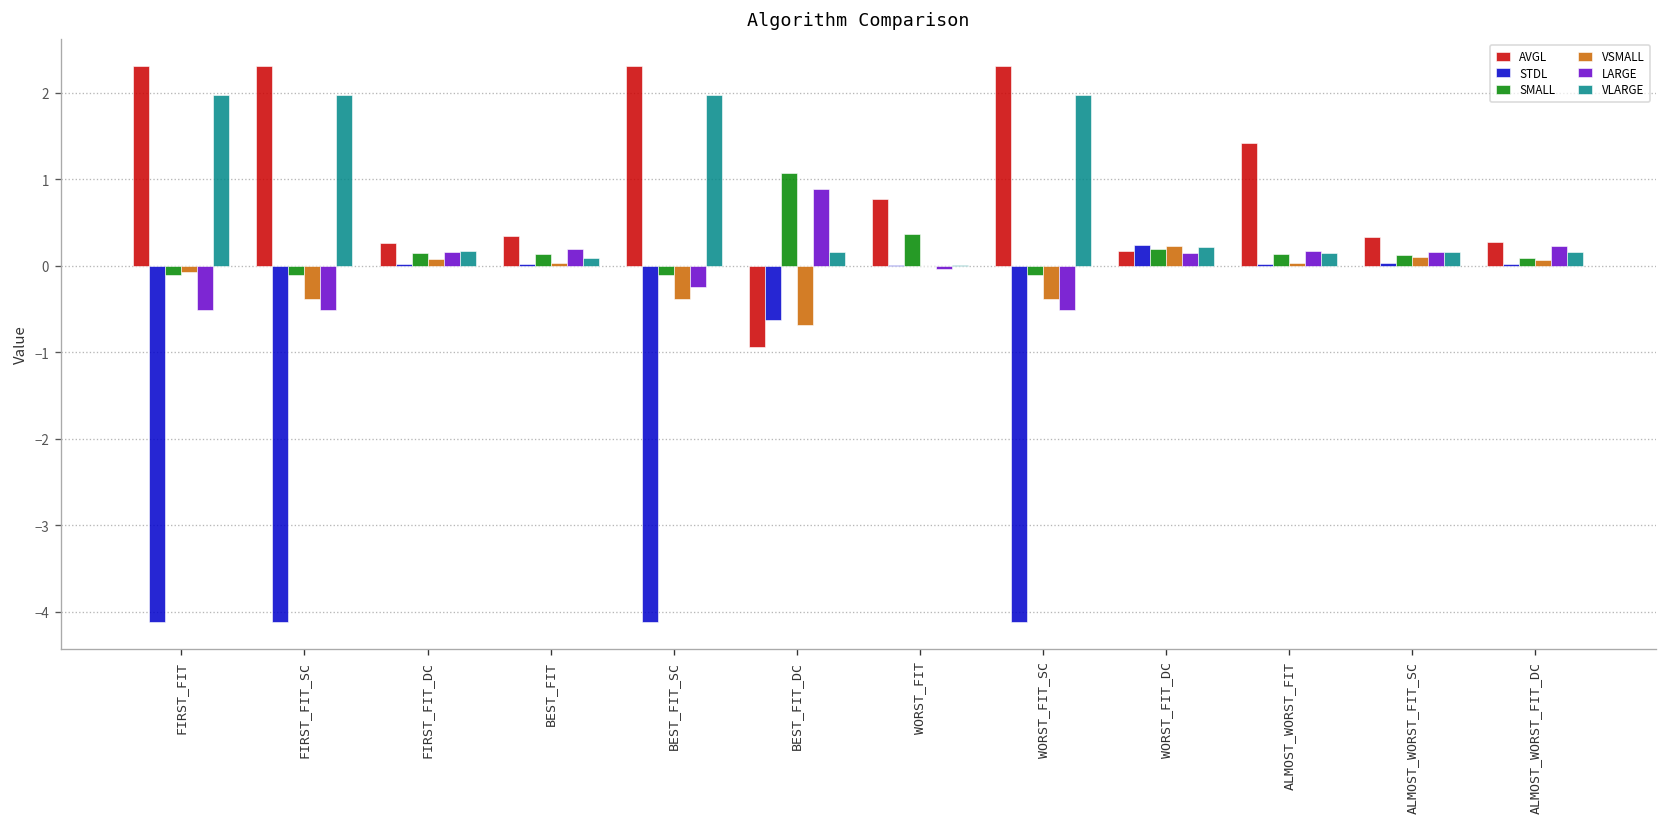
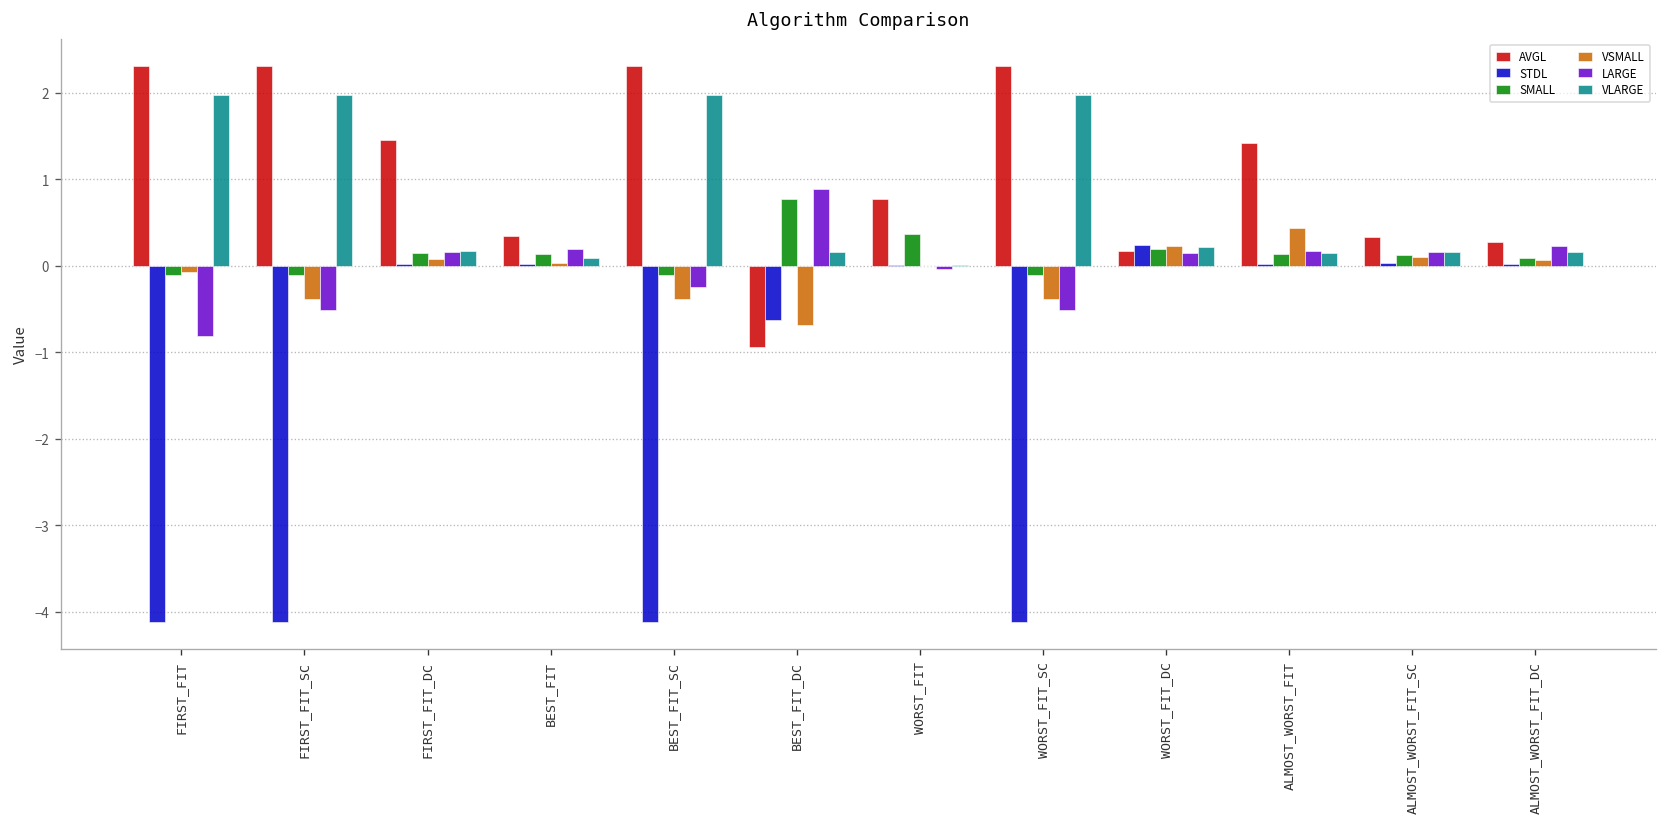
  {
    "AVGL": {
      "FIRST_FIT": 2.3,
      "FIRST_FIT_SC": 2.3,
-     "FIRST_FIT_DC": 0.3,
+     "FIRST_FIT_DC": 1.5,
      "BEST_FIT": 0.3,
      "BEST_FIT_SC": 2.3,
      "BEST_FIT_DC": -0.9,
      "WORST_FIT": 0.8,
      "WORST_FIT_SC": 2.3,
      "WORST_FIT_DC": 0.2,
      "ALMOST_WORST_FIT": 1.4,
      "ALMOST_WORST_FIT_SC": 0.3,
      "ALMOST_WORST_FIT_DC": 0.3
    },
    "STDL": {
      "FIRST_FIT": -4.1,
      "FIRST_FIT_SC": -4.1,
      "BEST_FIT_SC": -4.1,
      "BEST_FIT_DC": -0.6,
      "WORST_FIT_SC": -4.1,
      "WORST_FIT_DC": 0.2
    },
    "SMALL": {
      "FIRST_FIT": -0.1,
      "FIRST_FIT_SC": -0.1,
      "FIRST_FIT_DC": 0.2,
      "BEST_FIT": 0.1,
      "BEST_FIT_SC": -0.1,
-     "BEST_FIT_DC": 1.1,
+     "BEST_FIT_DC": 0.8,
      "WORST_FIT": 0.4,
      "WORST_FIT_SC": -0.1,
      "WORST_FIT_DC": 0.2,
      "ALMOST_WORST_FIT": 0.1,
      "ALMOST_WORST_FIT_SC": 0.1,
      "ALMOST_WORST_FIT_DC": 0.1
    },
    "VSMALL": {
      "FIRST_FIT": -0.1,
      "FIRST_FIT_SC": -0.4,
      "FIRST_FIT_DC": 0.1,
      "BEST_FIT_SC": -0.4,
      "BEST_FIT_DC": -0.7,
      "WORST_FIT_SC": -0.4,
      "WORST_FIT_DC": 0.2,
-     "ALMOST_WORST_FIT": 0.0,
+     "ALMOST_WORST_FIT": 0.4,
      "ALMOST_WORST_FIT_SC": 0.1,
      "ALMOST_WORST_FIT_DC": 0.1
    },
    "LARGE": {
-     "FIRST_FIT": -0.5,
+     "FIRST_FIT": -0.8,
      "FIRST_FIT_SC": -0.5,
      "FIRST_FIT_DC": 0.2,
      "BEST_FIT": 0.2,
      "BEST_FIT_SC": -0.2,
      "BEST_FIT_DC": 0.9,
      "WORST_FIT": 0.0,
      "WORST_FIT_SC": -0.5,
      "WORST_FIT_DC": 0.1,
      "ALMOST_WORST_FIT": 0.2,
      "ALMOST_WORST_FIT_SC": 0.2,
      "ALMOST_WORST_FIT_DC": 0.2
    },
    "VLARGE": {
      "FIRST_FIT": 2.0,
      "FIRST_FIT_SC": 2.0,
      "FIRST_FIT_DC": 0.2,
      "BEST_FIT": 0.1,
      "BEST_FIT_SC": 2.0,
      "BEST_FIT_DC": 0.2,
      "WORST_FIT_SC": 2.0,
      "WORST_FIT_DC": 0.2,
      "ALMOST_WORST_FIT": 0.2,
      "ALMOST_WORST_FIT_SC": 0.2,
      "ALMOST_WORST_FIT_DC": 0.2
    }
  }
